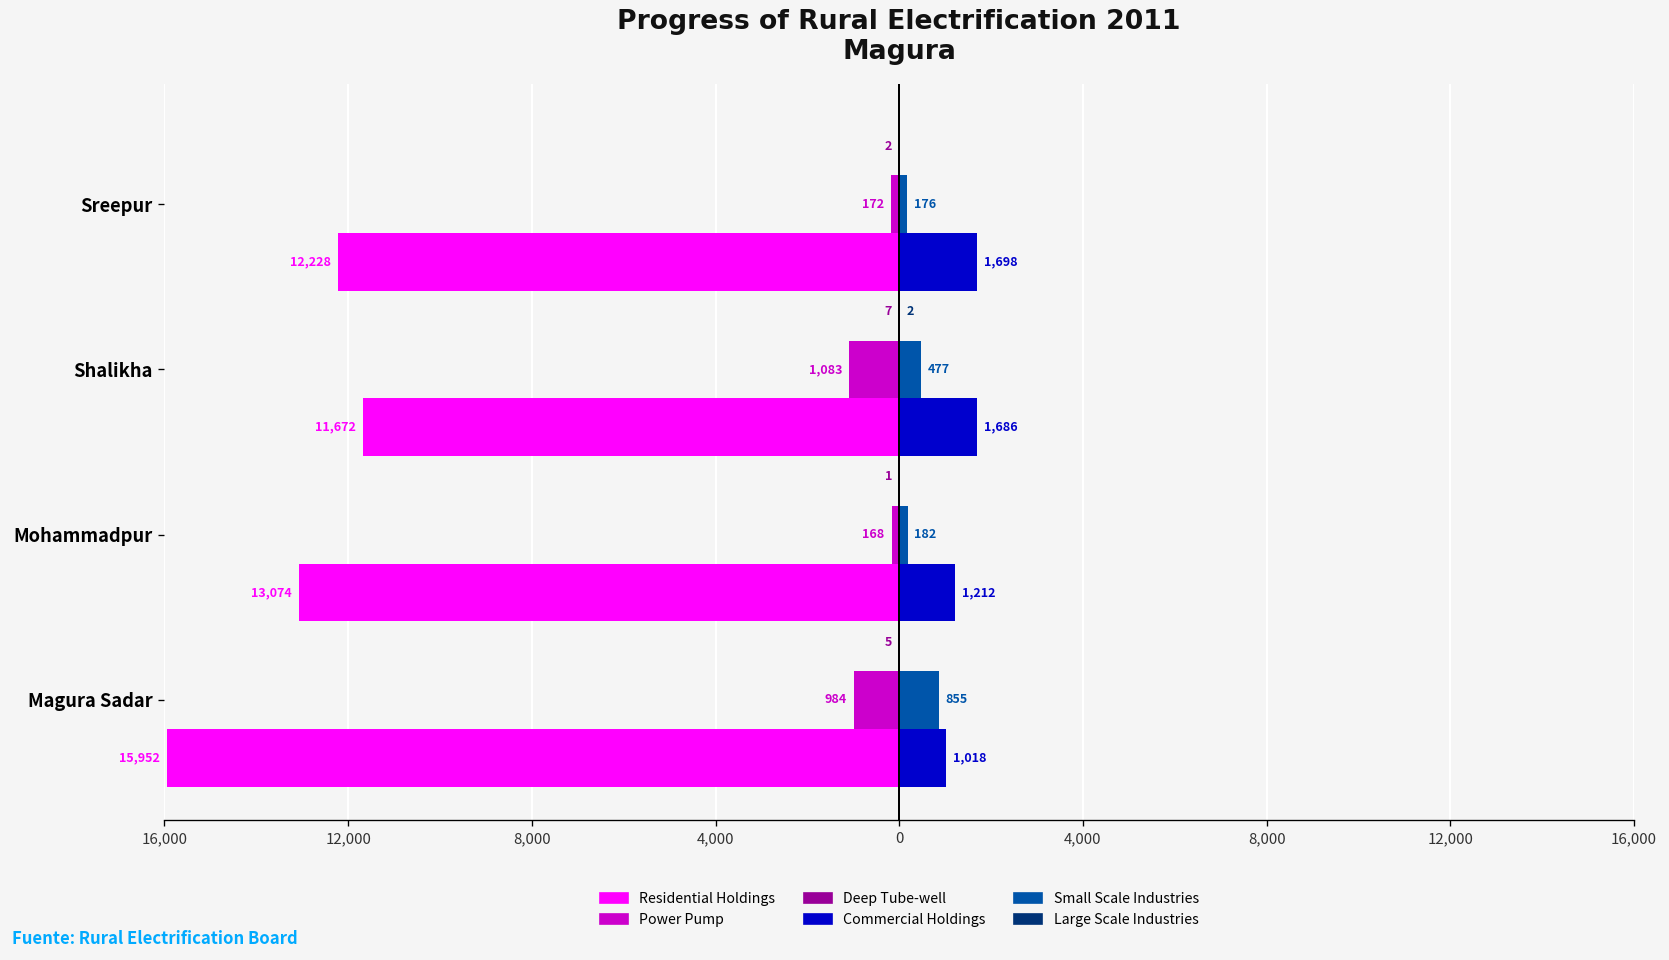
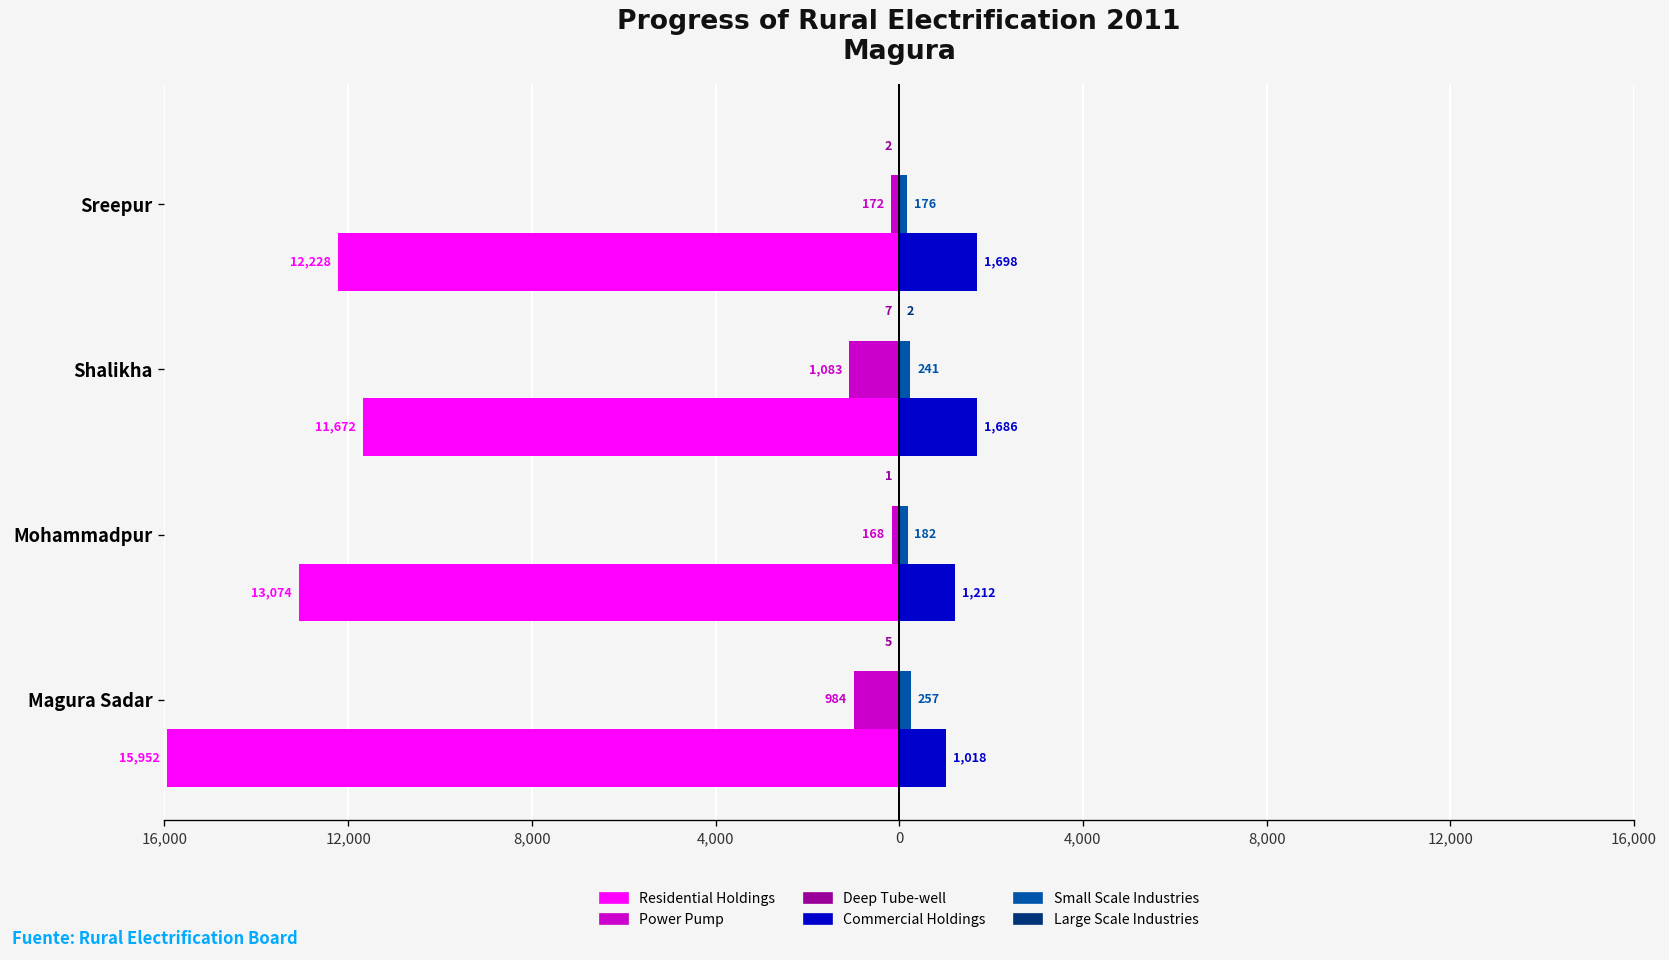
  {
    "Commercial Holdings": {
      "Sreepur": "1,698",
      "Shalikha": "1,686",
      "Mohammadpur": "1,212",
      "Magura Sadar": "1,018"
    },
    "Small Scale Industries": {
      "Sreepur": "176",
-     "Shalikha": "477",
+     "Shalikha": "241",
      "Mohammadpur": "182",
-     "Magura Sadar": "855"
+     "Magura Sadar": "257"
    },
    "Large Scale Industries": {
      "Shalikha": "2"
    }
  }
